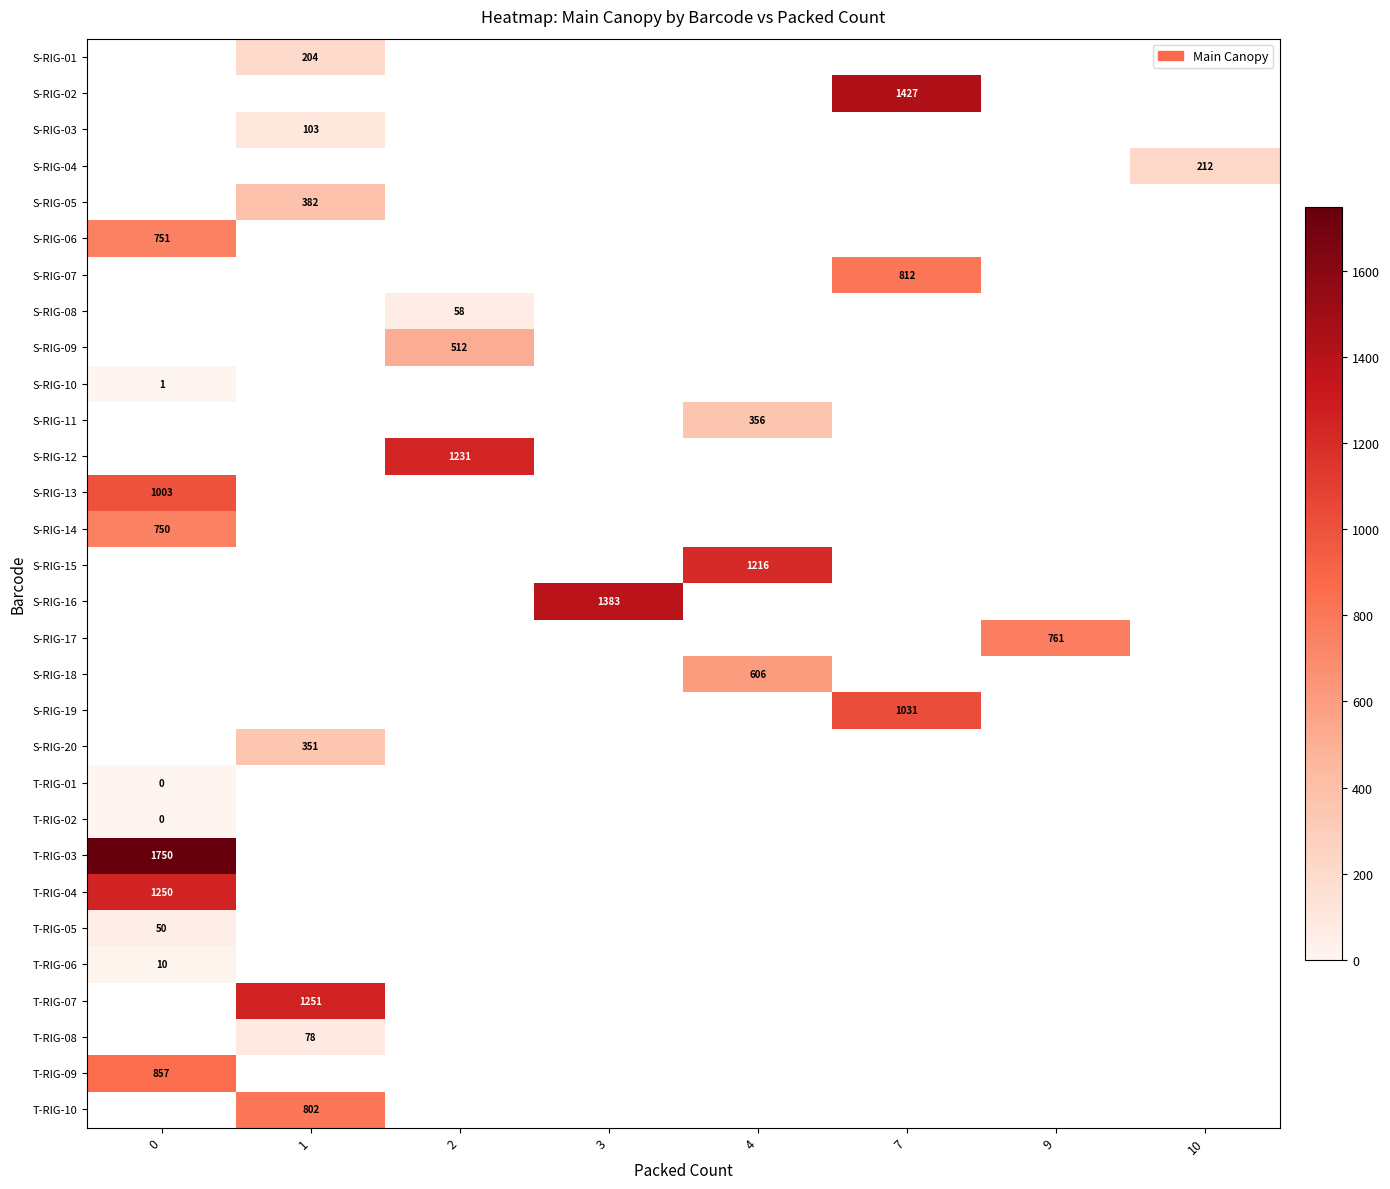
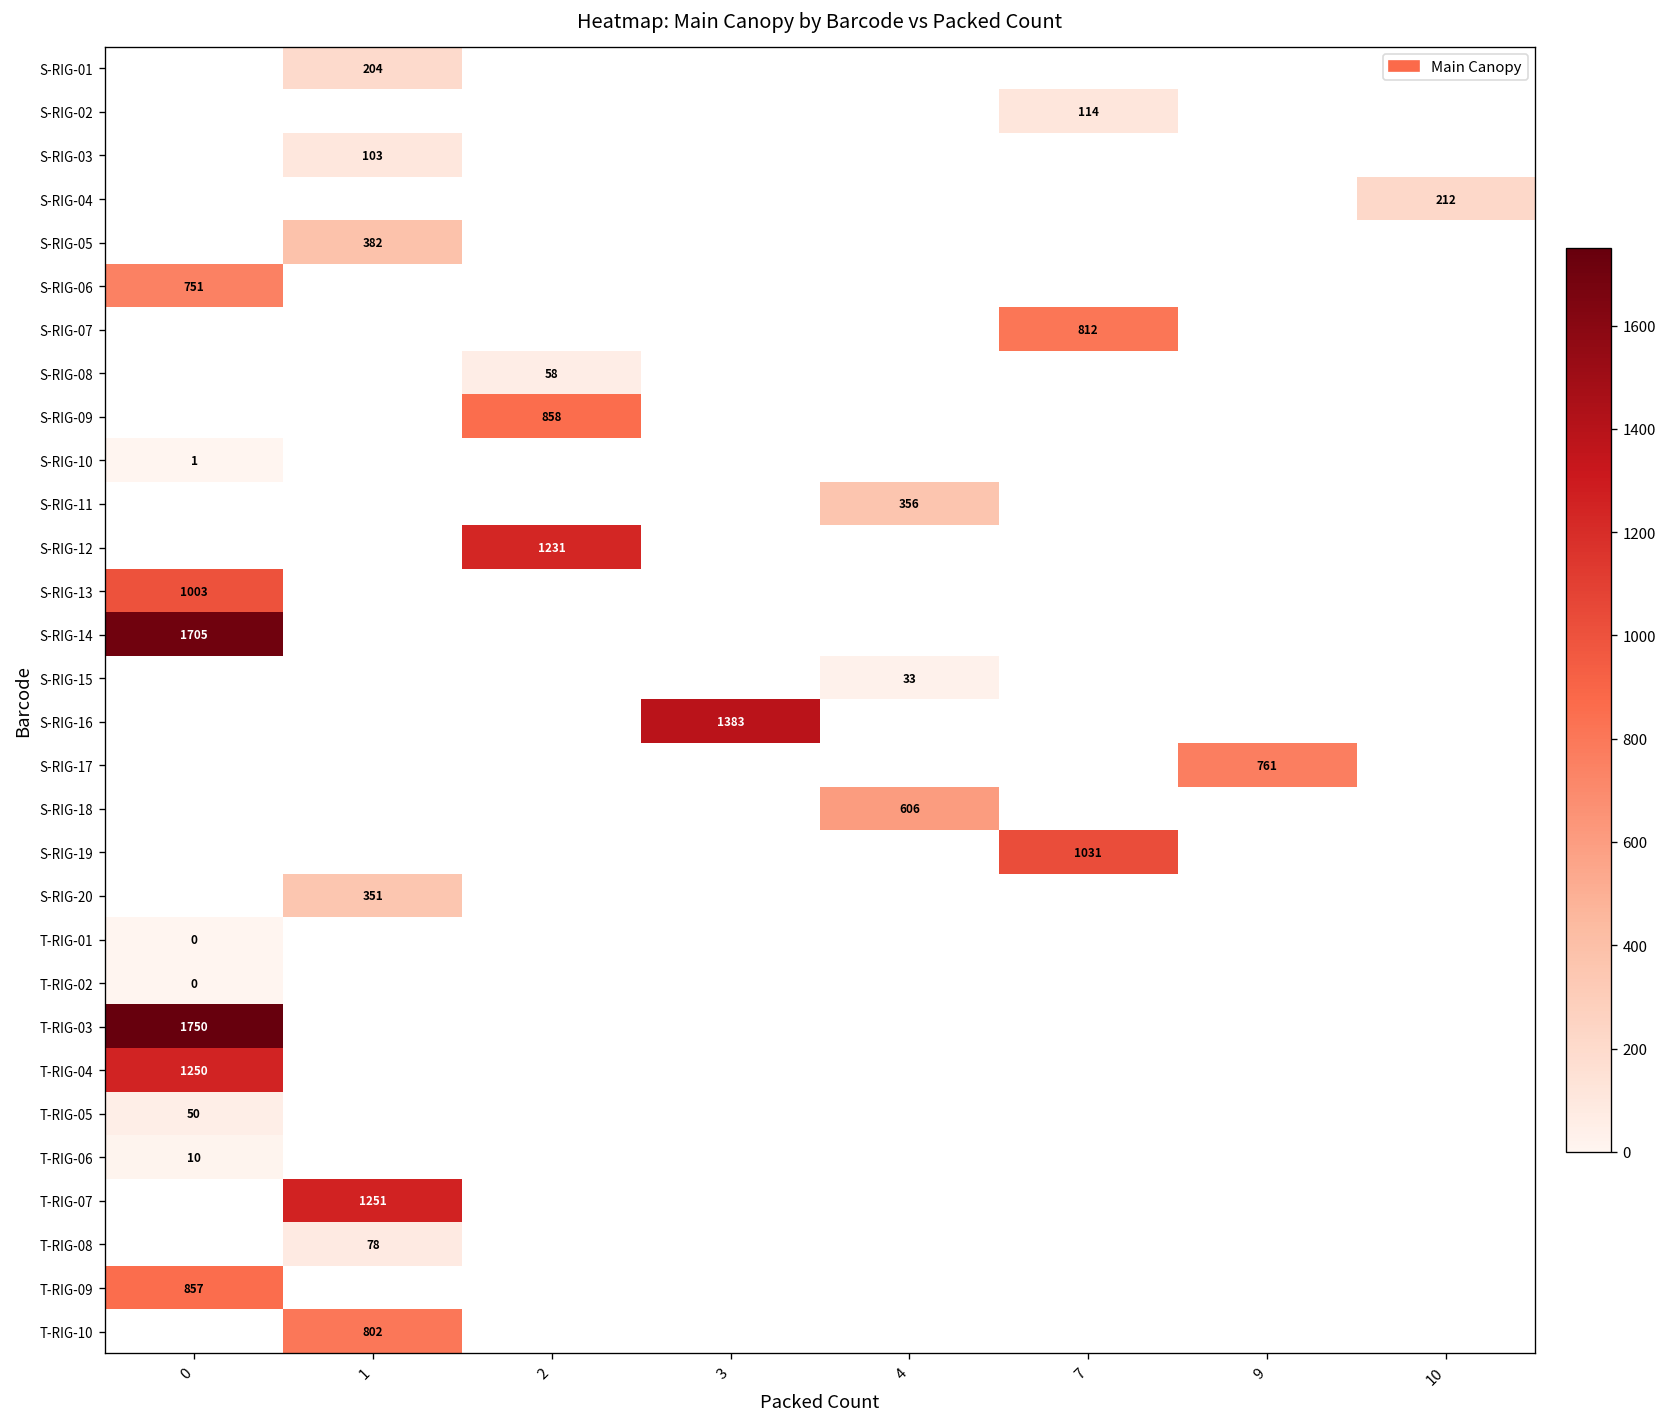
  {
    "S-RIG-01": {
      "1": 204
    },
    "S-RIG-02": {
-     "7": 1427
+     "7": 114
    },
    "S-RIG-03": {
      "1": 103
    },
    "S-RIG-04": {
      "10": 212
    },
    "S-RIG-05": {
      "1": 382
    },
    "S-RIG-06": {
      "0": 751
    },
    "S-RIG-07": {
      "7": 812
    },
    "S-RIG-08": {
      "2": 58
    },
    "S-RIG-09": {
-     "2": 512
+     "2": 858
    },
    "S-RIG-10": {
      "0": 1
    },
    "S-RIG-11": {
      "4": 356
    },
    "S-RIG-12": {
      "2": 1231
    },
    "S-RIG-13": {
      "0": 1003
    },
    "S-RIG-14": {
-     "0": 750
+     "0": 1705
    },
    "S-RIG-15": {
-     "4": 1216
+     "4": 33
    },
    "S-RIG-16": {
      "3": 1383
    },
    "S-RIG-17": {
      "9": 761
    },
    "S-RIG-18": {
      "4": 606
    },
    "S-RIG-19": {
      "7": 1031
    },
    "S-RIG-20": {
      "1": 351
    },
    "T-RIG-01": {
      "0": 0
    },
    "T-RIG-02": {
      "0": 0
    },
    "T-RIG-03": {
      "0": 1750
    },
    "T-RIG-04": {
      "0": 1250
    },
    "T-RIG-05": {
      "0": 50
    },
    "T-RIG-06": {
      "0": 10
    },
    "T-RIG-07": {
      "1": 1251
    },
    "T-RIG-08": {
      "1": 78
    },
    "T-RIG-09": {
      "0": 857
    },
    "T-RIG-10": {
      "1": 802
    }
  }
